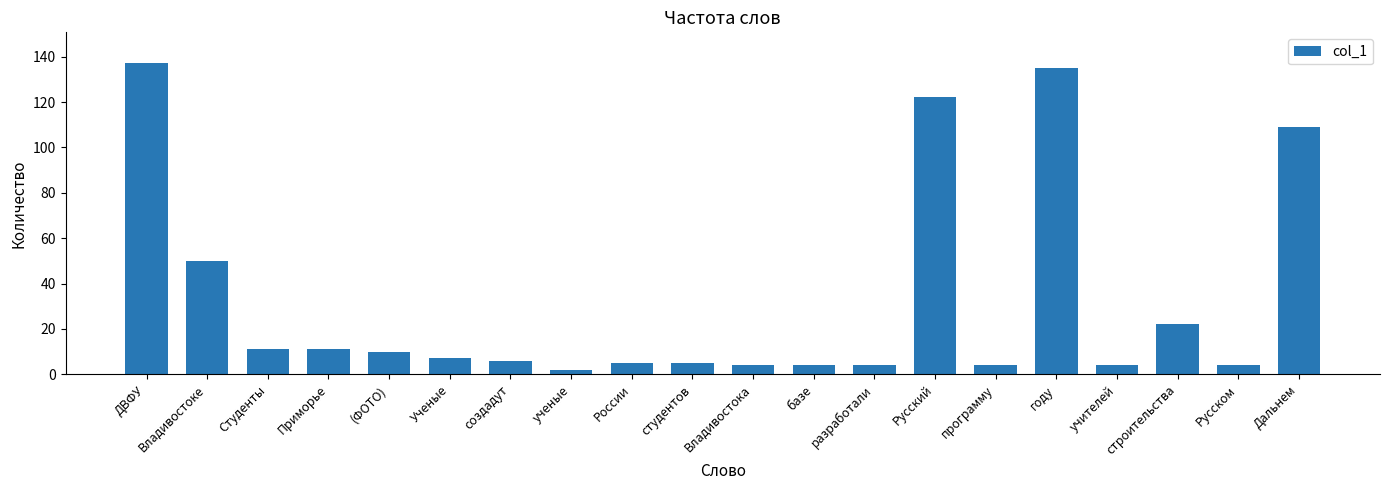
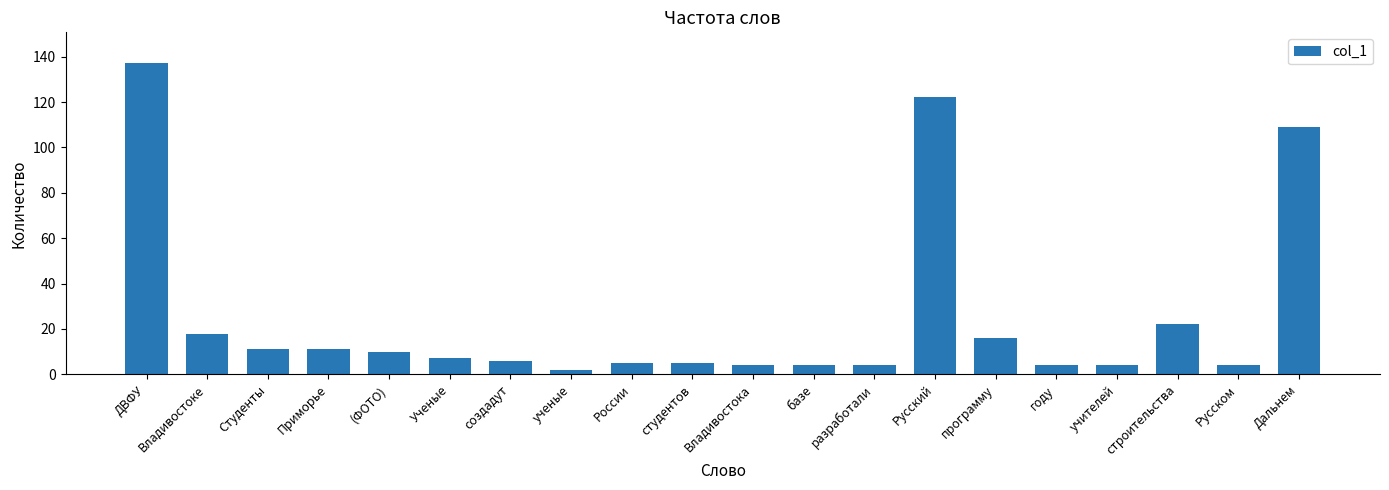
  {
    "ДВФУ": 137,
-   "Владивостоке": 50,
+   "Владивостоке": 18,
    "Студенты": 11,
    "Приморье": 11,
    "(ФОТО)": 10,
    "Ученые": 7,
    "создадут": 6,
    "ученые": 2,
    "России": 5,
    "студентов": 5,
    "Владивостока": 4,
    "базе": 4,
    "разработали": 4,
    "Русский": 122,
-   "программу": 4,
-   "году": 135,
+   "программу": 16,
+   "году": 4,
    "учителей": 4,
    "строительства": 22,
    "Русском": 4,
    "Дальнем": 109
  }
